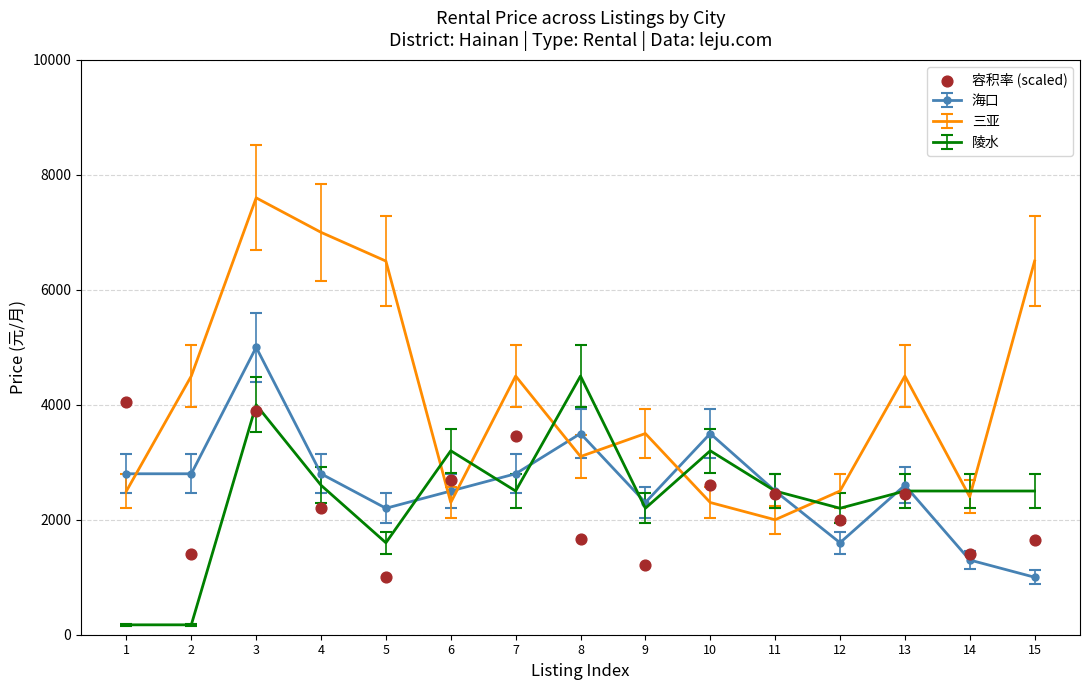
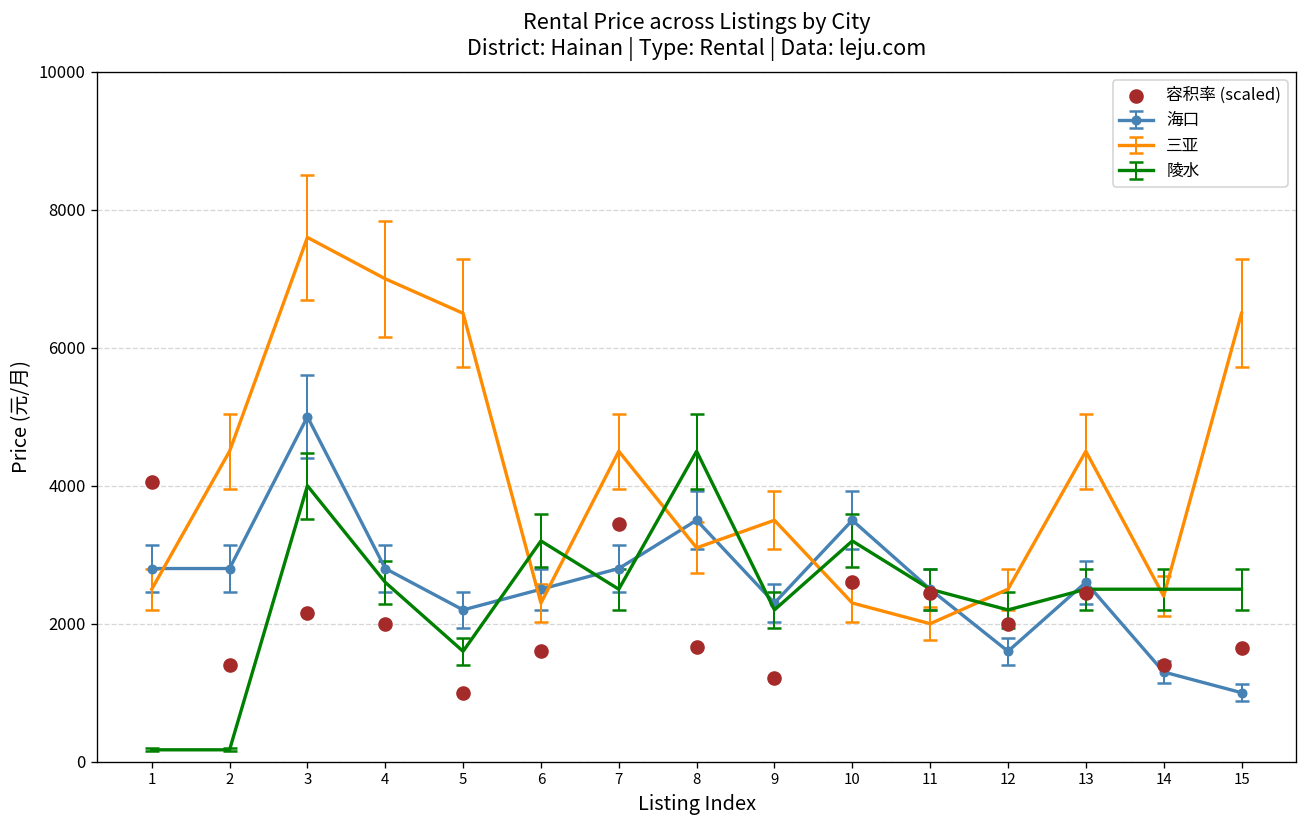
  {
    "容积率 (scaled)": {
-     "3": 3900,
-     "4": 2200,
-     "6": 2700
+     "3": 2200,
+     "4": 2000,
+     "6": 1600
    }
  }
